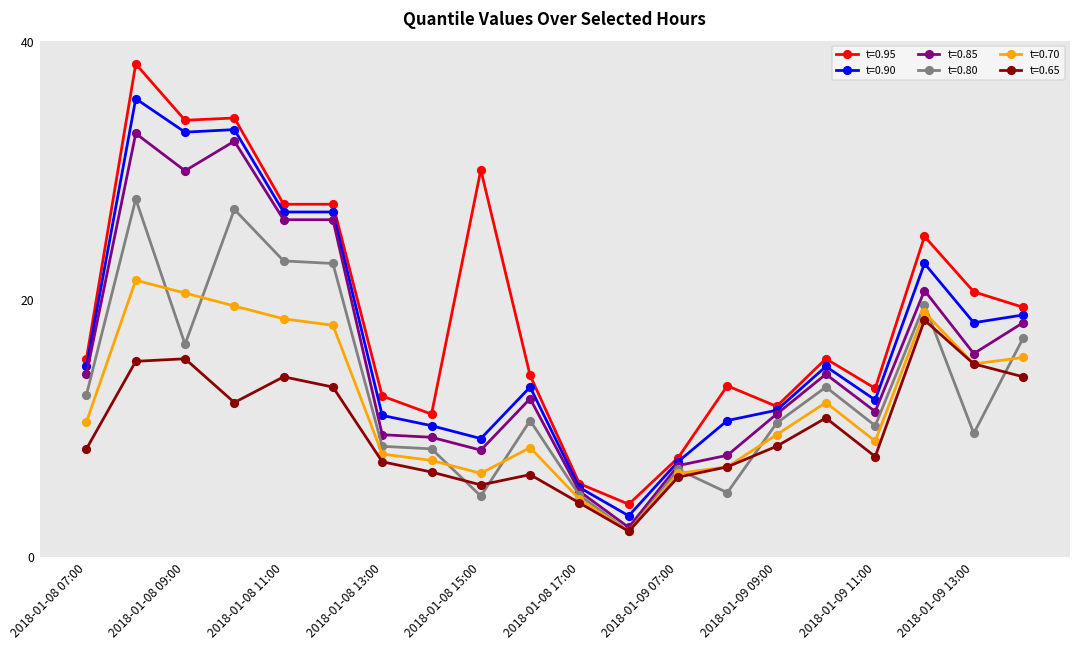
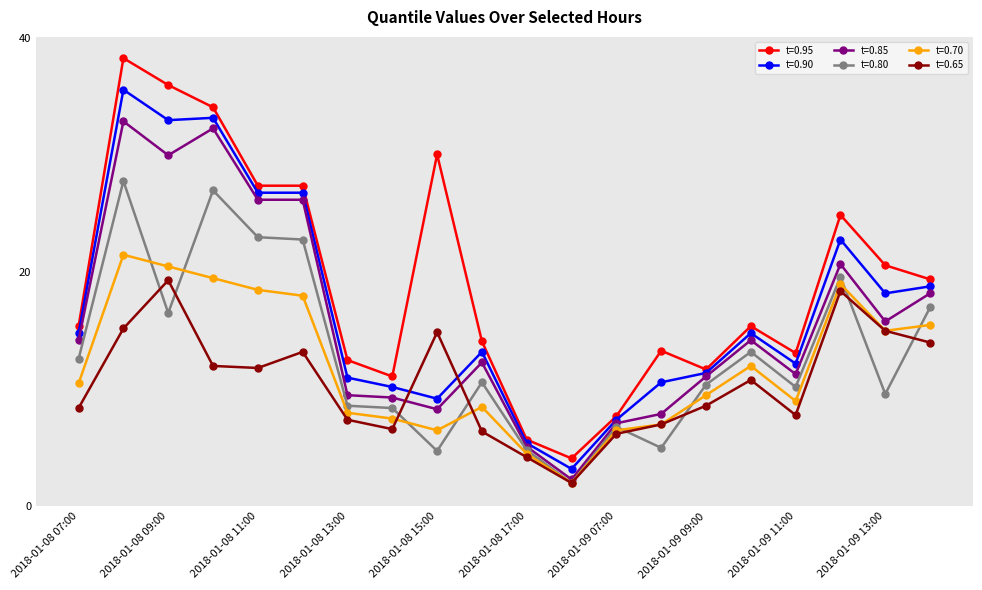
  {
    "t=0.95": {
      "2018-01-08 07:00": 15.4,
-     "2018-01-08 09:00": 33.9,
+     "2018-01-08 09:00": 36.0,
      "2018-01-08 11:00": 27.4,
      "2018-01-08 13:00": 12.5,
      "2018-01-08 15:00": 30.1,
      "2018-01-08 17:00": 5.7,
      "2018-01-09 07:00": 7.7,
      "2018-01-09 09:00": 11.7,
      "2018-01-09 11:00": 13.1,
      "2018-01-09 13:00": 20.6
    },
    "t=0.90": {
      "2018-01-08 07:00": 14.8,
      "2018-01-08 09:00": 33.0,
      "2018-01-08 11:00": 26.8,
      "2018-01-08 13:00": 11.0,
      "2018-01-08 15:00": 9.2,
      "2018-01-08 17:00": 5.4,
      "2018-01-09 07:00": 7.4,
      "2018-01-09 09:00": 11.4,
      "2018-01-09 11:00": 12.2,
      "2018-01-09 13:00": 18.2
    },
    "t=0.85": {
      "2018-01-08 07:00": 14.2,
      "2018-01-08 09:00": 30.0,
      "2018-01-08 11:00": 26.2,
      "2018-01-08 13:00": 9.5,
      "2018-01-08 15:00": 8.3,
      "2018-01-08 17:00": 5.1,
      "2018-01-09 07:00": 7.1,
      "2018-01-09 09:00": 11.1,
      "2018-01-09 11:00": 11.3,
      "2018-01-09 13:00": 15.8
    },
    "t=0.80": {
      "2018-01-08 07:00": 12.6,
      "2018-01-08 09:00": 16.5,
      "2018-01-08 11:00": 23.0,
      "2018-01-08 13:00": 8.6,
      "2018-01-08 15:00": 4.7,
      "2018-01-08 17:00": 4.8,
      "2018-01-09 07:00": 6.8,
      "2018-01-09 09:00": 10.4,
      "2018-01-09 11:00": 10.2,
      "2018-01-09 13:00": 9.6
    },
    "t=0.70": {
      "2018-01-08 07:00": 10.5,
      "2018-01-08 09:00": 20.5,
      "2018-01-08 11:00": 18.5,
      "2018-01-08 13:00": 8.0,
      "2018-01-08 15:00": 6.5,
      "2018-01-08 17:00": 4.5,
      "2018-01-09 07:00": 6.5,
      "2018-01-09 09:00": 9.5,
      "2018-01-09 11:00": 9.0
    },
    "t=0.65": {
      "2018-01-08 07:00": 8.4,
-     "2018-01-08 09:00": 15.4,
-     "2018-01-08 11:00": 14.0,
+     "2018-01-08 09:00": 19.3,
+     "2018-01-08 11:00": 11.8,
      "2018-01-08 13:00": 7.4,
-     "2018-01-08 15:00": 5.6,
+     "2018-01-08 15:00": 14.9,
      "2018-01-08 17:00": 4.2,
      "2018-01-09 07:00": 6.2,
      "2018-01-09 09:00": 8.6,
      "2018-01-09 11:00": 7.8
    }
  }
